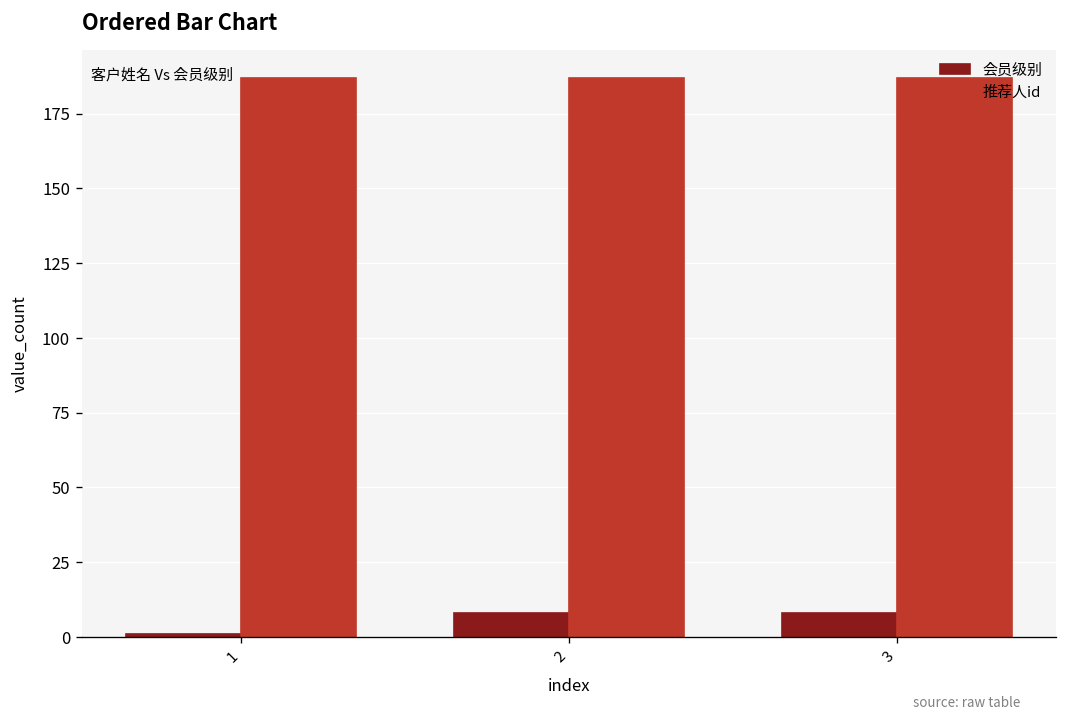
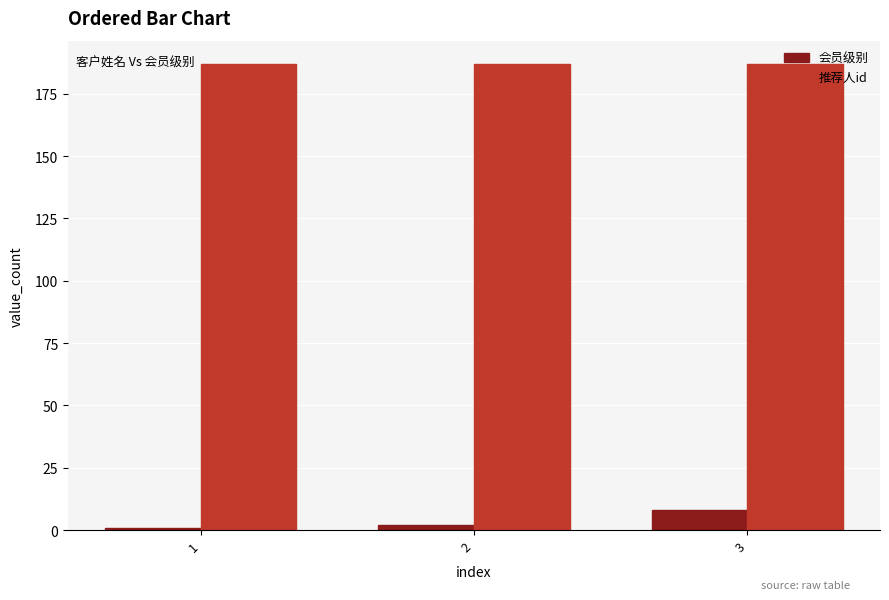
  {
    "会员级别": {
-     "2": 8,
+     "2": 2,
      "3": 8
    },
    "推荐人id": {
      "1": 187,
      "2": 187,
      "3": 187
    }
  }
